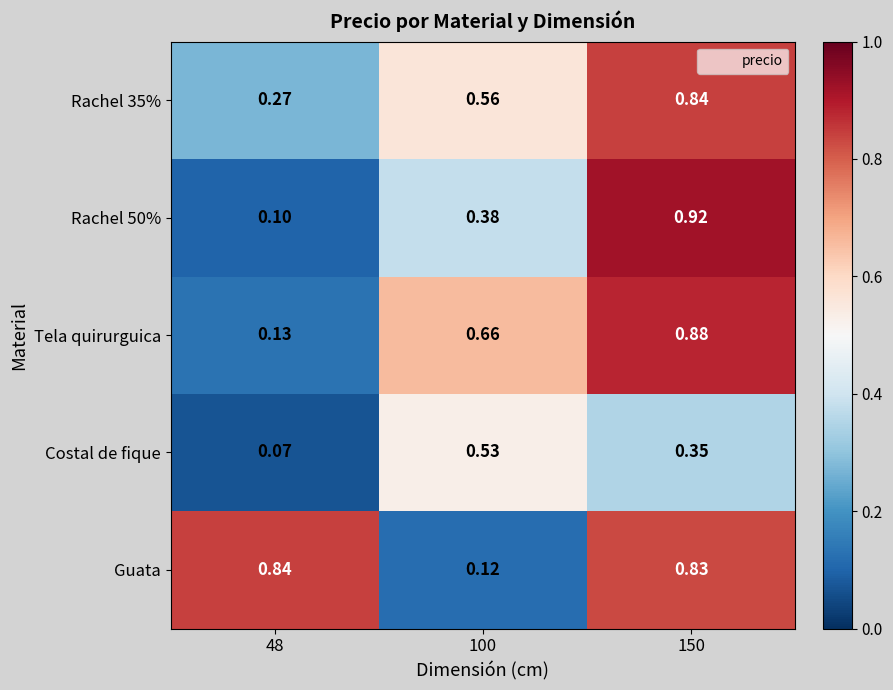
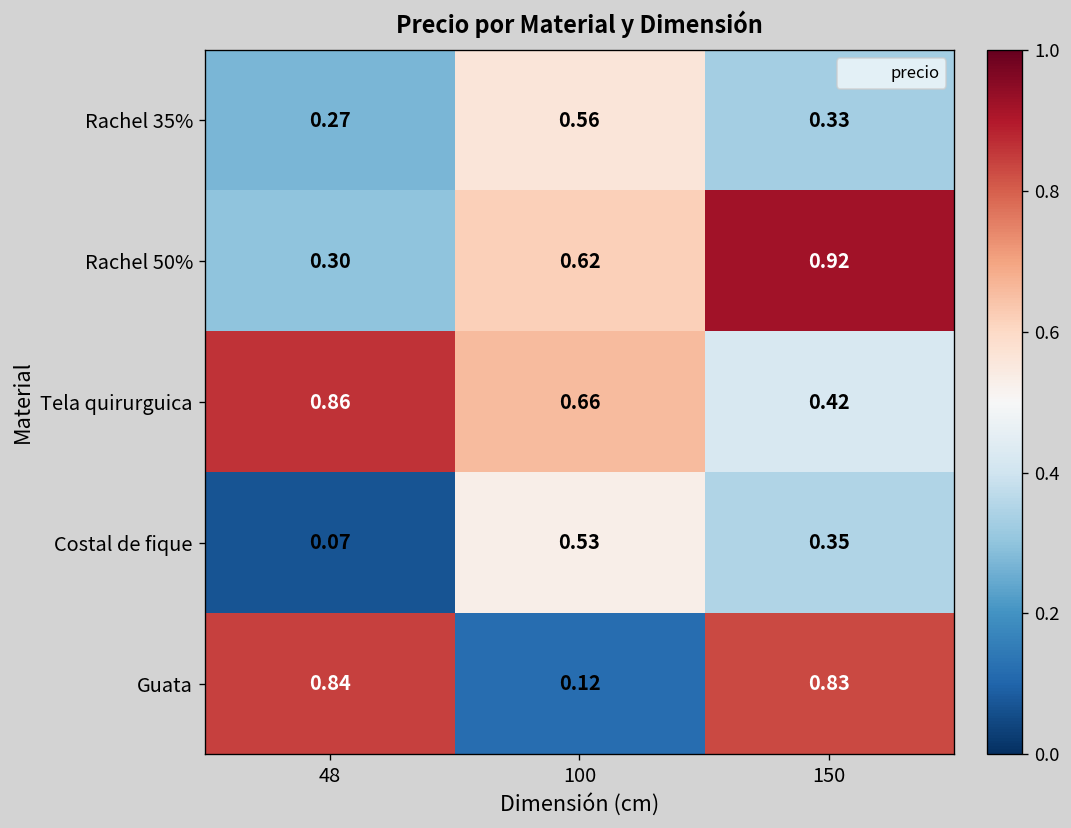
  {
    "Rachel 35%": {
      "48": 0.27,
      "100": 0.56,
-     "150": 0.84
+     "150": 0.33
    },
    "Rachel 50%": {
-     "48": 0.10,
-     "100": 0.38,
+     "48": 0.30,
+     "100": 0.62,
      "150": 0.92
    },
    "Tela quirurguica": {
-     "48": 0.13,
+     "48": 0.86,
      "100": 0.66,
-     "150": 0.88
+     "150": 0.42
    },
    "Costal de fique": {
      "48": 0.07,
      "100": 0.53,
      "150": 0.35
    },
    "Guata": {
      "48": 0.84,
      "100": 0.12,
      "150": 0.83
    }
  }
